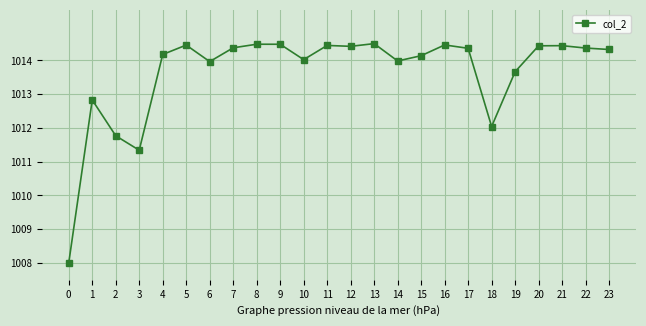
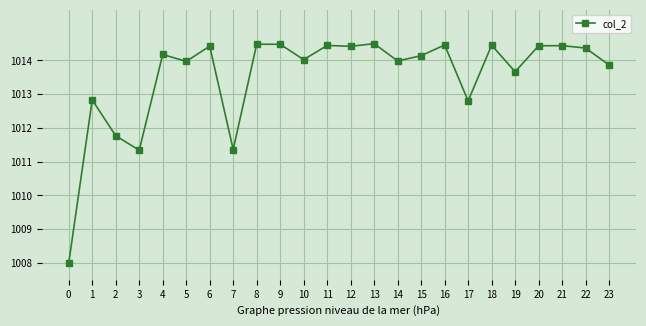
  {
    "0": 1008.0,
    "1": 1012.8,
    "2": 1011.8,
    "3": 1011.3,
    "4": 1014.2,
-   "5": 1014.5,
-   "6": 1014.0,
-   "7": 1014.4,
+   "5": 1014.0,
+   "6": 1014.4,
+   "7": 1011.4,
    "8": 1014.5,
    "9": 1014.5,
    "10": 1014.0,
    "11": 1014.4,
    "12": 1014.4,
    "13": 1014.5,
    "14": 1014.0,
    "15": 1014.1,
    "16": 1014.5,
-   "17": 1014.4,
-   "18": 1012.0,
+   "17": 1012.8,
+   "18": 1014.5,
    "19": 1013.7,
    "20": 1014.4,
    "21": 1014.4,
    "22": 1014.4,
-   "23": 1014.3
+   "23": 1013.9
  }
